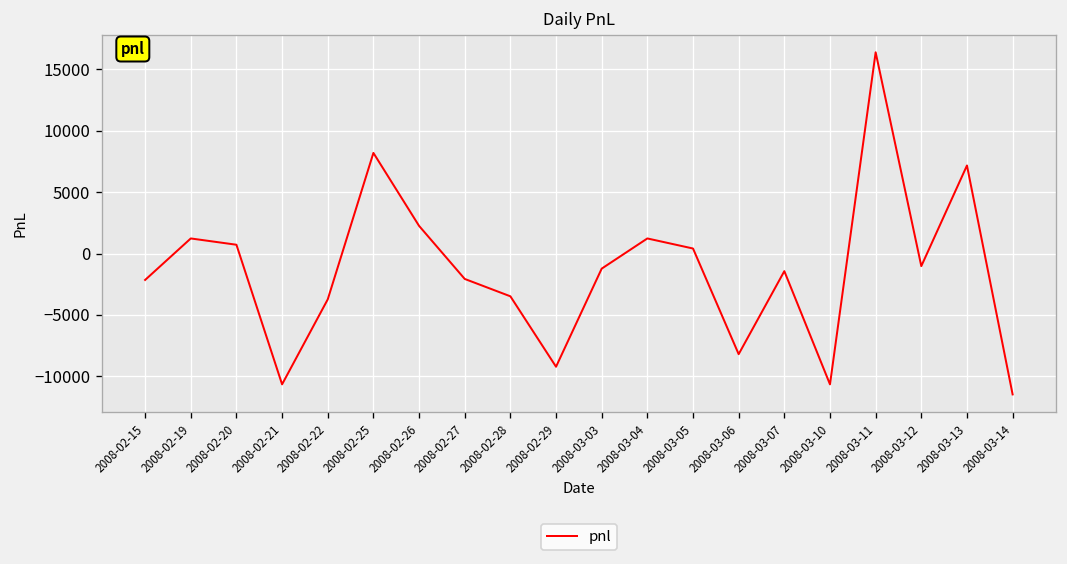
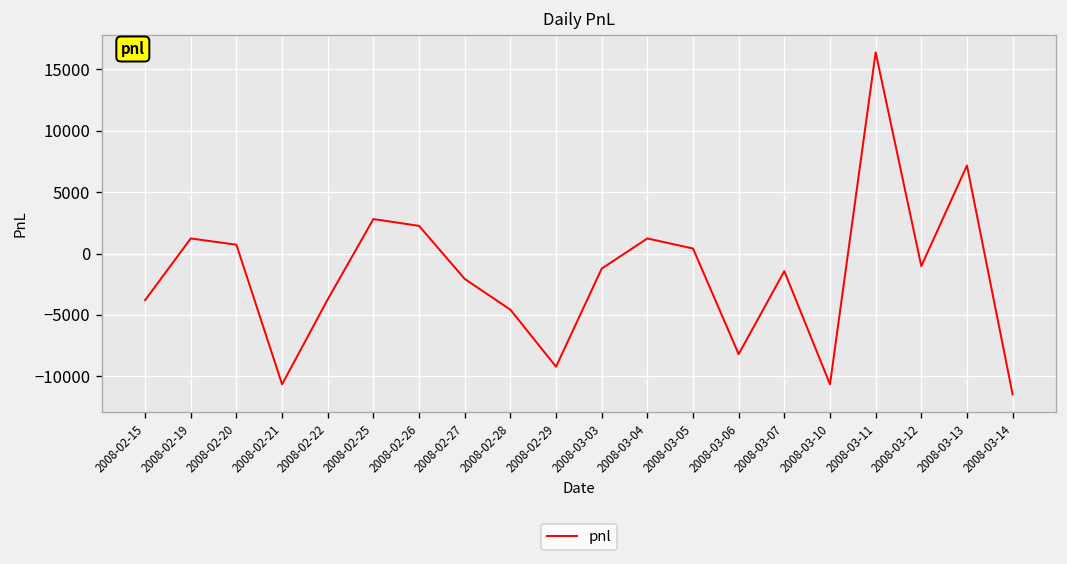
  {
-   "2008-02-15": -2200,
+   "2008-02-15": -3800,
    "2008-02-19": 1200,
    "2008-02-20": 700,
    "2008-02-21": -10700,
    "2008-02-22": -3700,
-   "2008-02-25": 8200,
+   "2008-02-25": 2800,
    "2008-02-26": 2300,
    "2008-02-27": -2100,
-   "2008-02-28": -3500,
+   "2008-02-28": -4600,
    "2008-02-29": -9200,
    "2008-03-03": -1200,
    "2008-03-04": 1200,
    "2008-03-05": 400,
    "2008-03-06": -8200,
    "2008-03-07": -1400,
    "2008-03-10": -10700,
    "2008-03-11": 16400,
    "2008-03-12": -1000,
    "2008-03-13": 7200,
    "2008-03-14": -11500
  }
